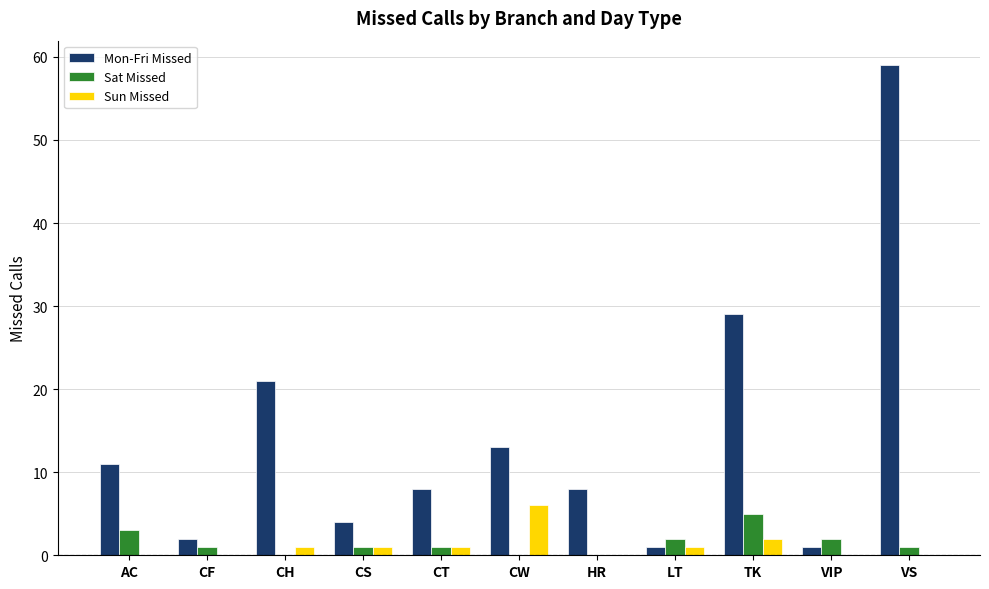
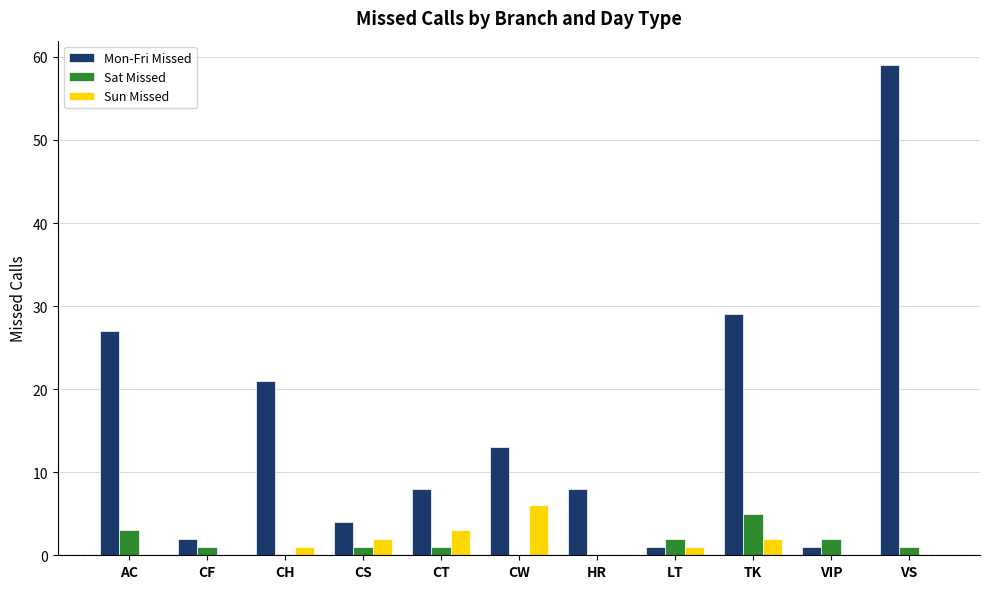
  {
    "Mon-Fri Missed": {
-     "AC": 11,
+     "AC": 27,
      "CF": 2,
      "CH": 21,
      "CS": 4,
      "CT": 8,
      "CW": 13,
      "HR": 8,
      "LT": 1,
      "TK": 29,
      "VIP": 1,
      "VS": 59
    },
    "Sat Missed": {
      "AC": 3,
      "CF": 1,
      "CH": 0,
      "CS": 1,
      "CT": 1,
      "CW": 0,
      "HR": 0,
      "LT": 2,
      "TK": 5,
      "VIP": 2,
      "VS": 1
    },
    "Sun Missed": {
      "AC": 0,
      "CF": 0,
      "CH": 1,
-     "CS": 1,
-     "CT": 1,
+     "CS": 2,
+     "CT": 3,
      "CW": 6,
      "HR": 0,
      "LT": 1,
      "TK": 2,
      "VIP": 0,
      "VS": 0
    }
  }
